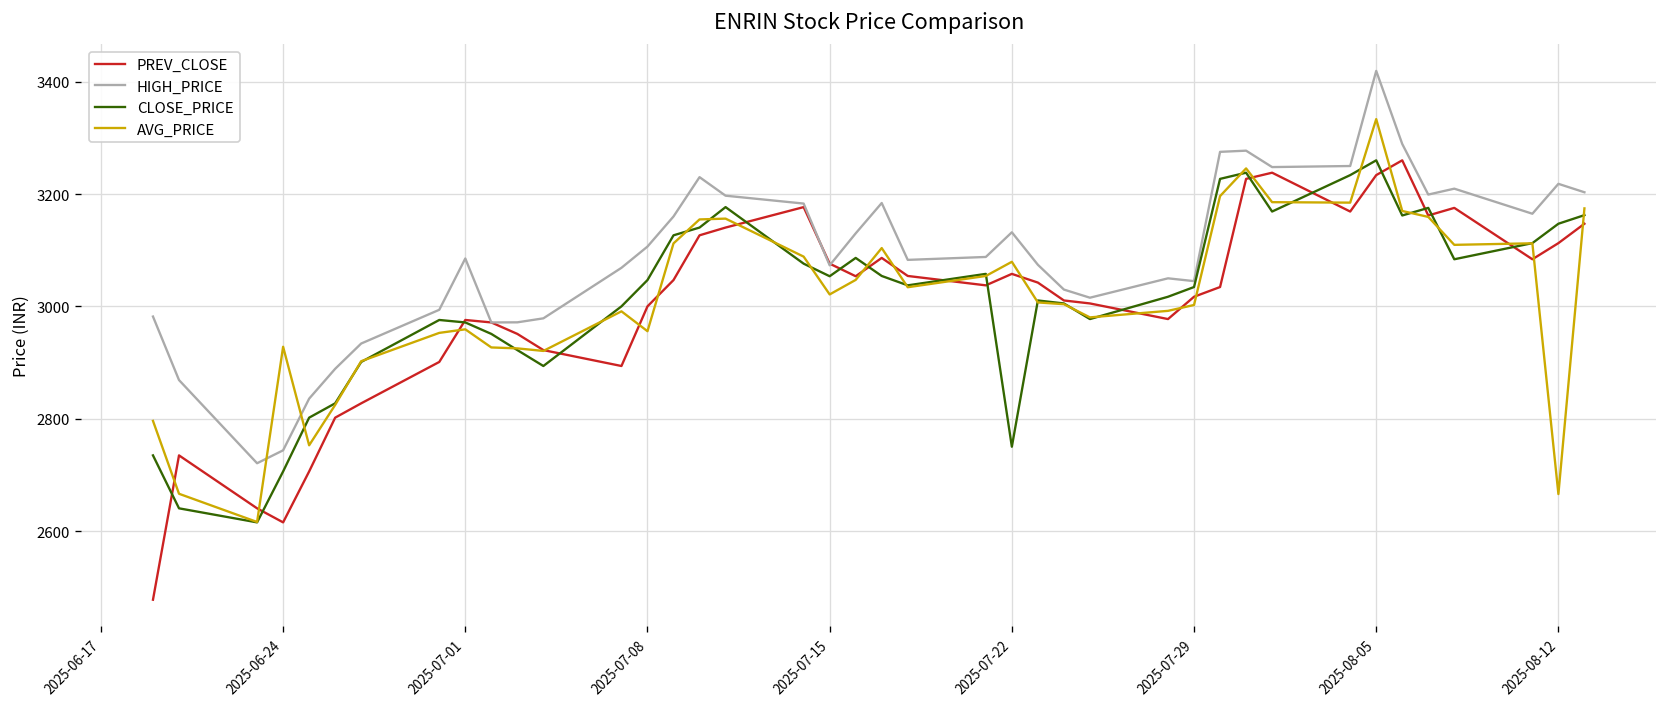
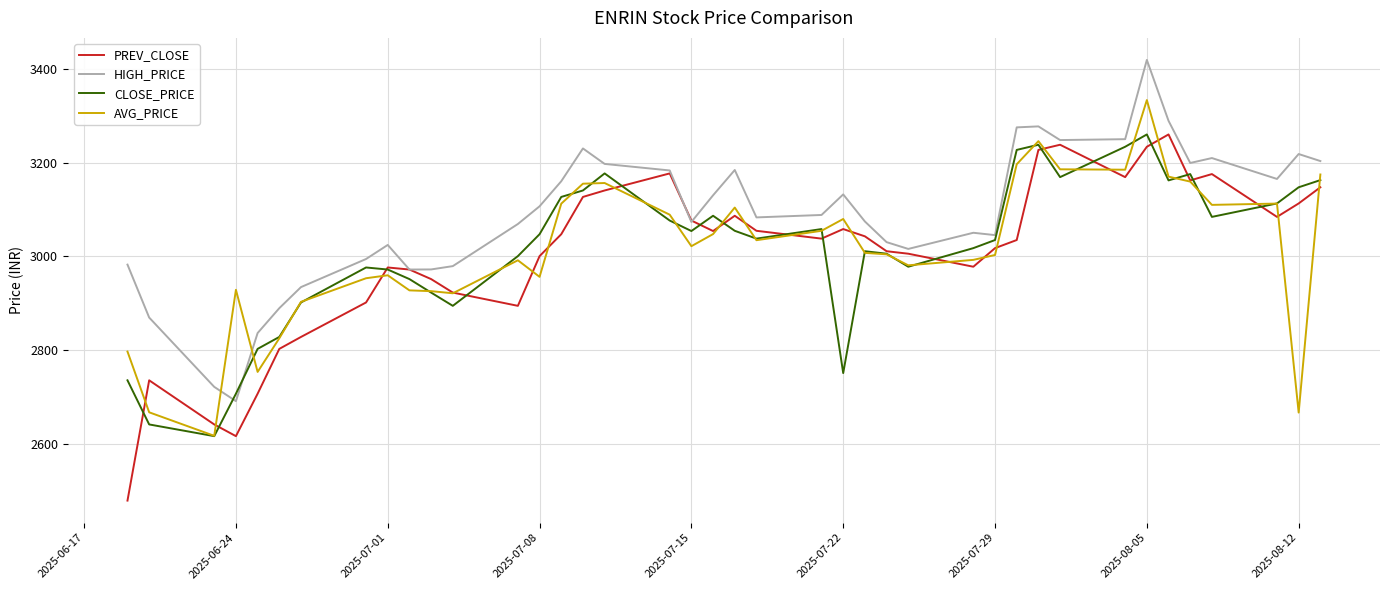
  {
    "PREV_CLOSE": {
      "2025-06-24": 2620,
      "2025-07-08": 3000,
      "2025-07-22": 3060,
      "2025-07-29": 3020,
      "2025-08-05": 3230,
      "2025-08-12": 3110
    },
    "HIGH_PRICE": {
-     "2025-06-24": 2740,
-     "2025-07-01": 3090,
+     "2025-06-24": 2690,
+     "2025-07-01": 3020,
      "2025-07-08": 3110,
      "2025-07-22": 3130,
      "2025-07-29": 3050,
      "2025-08-05": 3420,
      "2025-08-12": 3220
    },
    "CLOSE_PRICE": {
      "2025-06-24": 2710,
      "2025-07-08": 3050,
      "2025-07-15": 3050,
      "2025-07-22": 2750,
      "2025-07-29": 3030,
      "2025-08-05": 3260,
      "2025-08-12": 3150
    },
    "AVG_PRICE": {
      "2025-06-24": 2930,
      "2025-07-01": 2960,
      "2025-07-08": 2960,
      "2025-07-15": 3020,
      "2025-07-22": 3080,
      "2025-07-29": 3000,
      "2025-08-05": 3330,
      "2025-08-12": 2670
    }
  }
